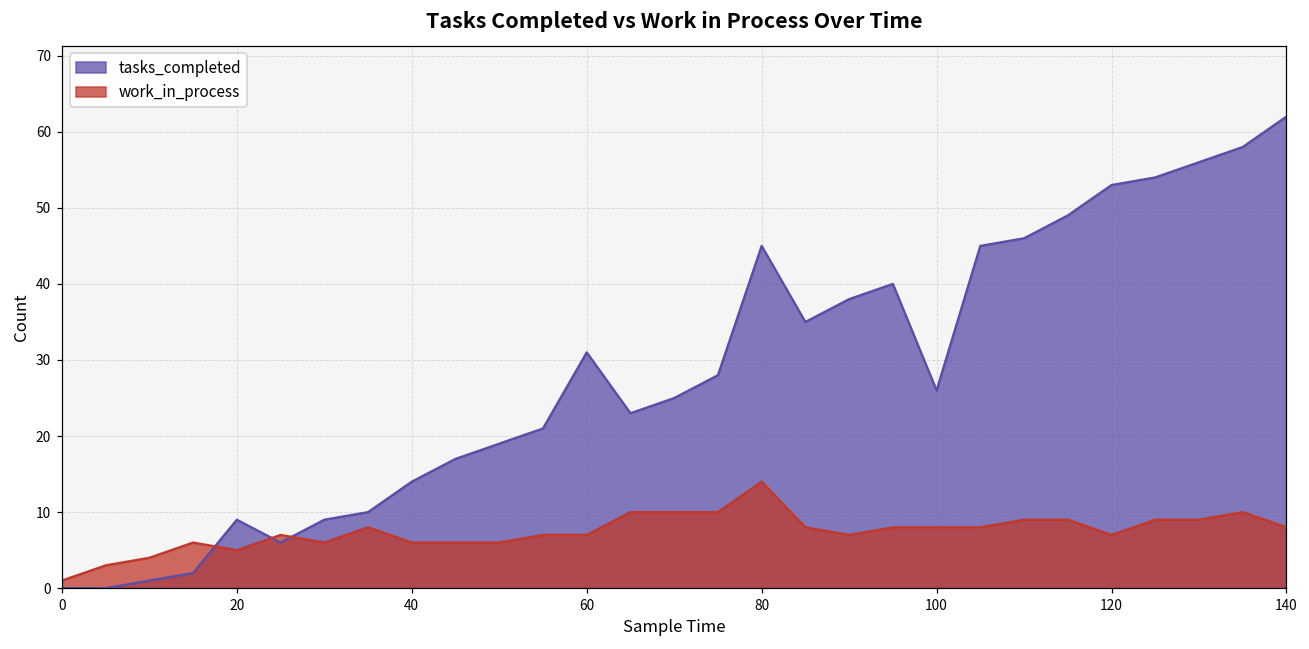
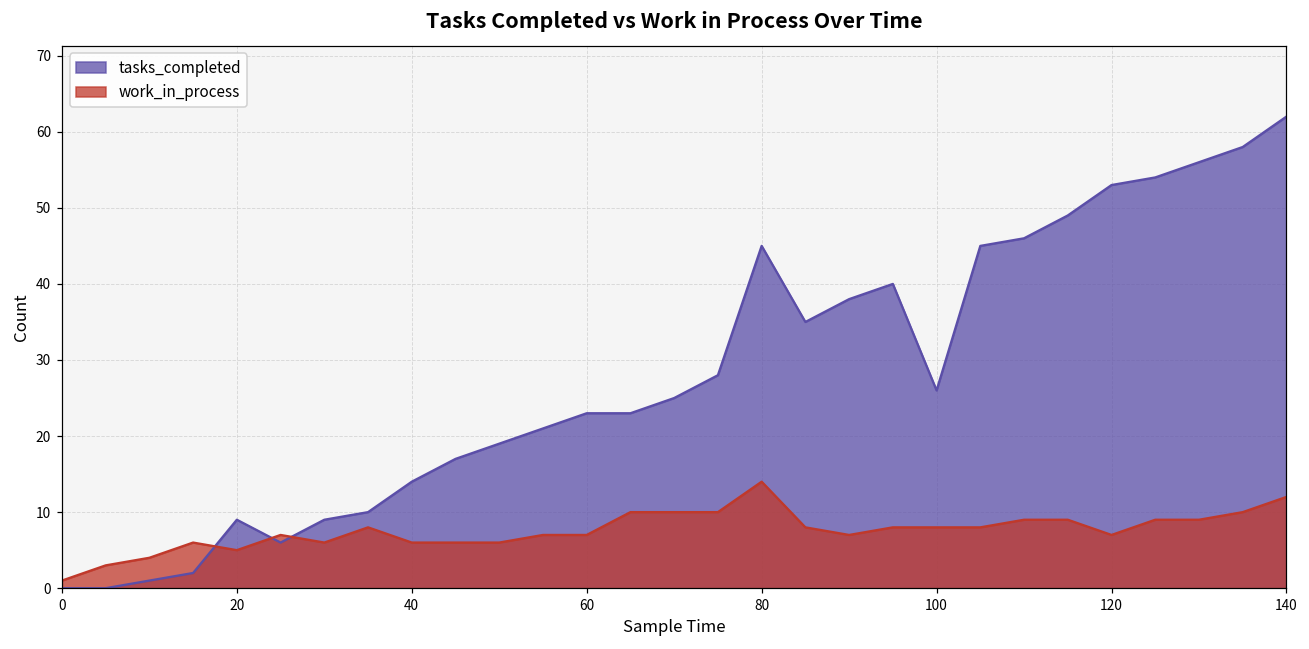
  {
    "tasks_completed": {
      "0": 0,
      "20": 9,
      "40": 14,
-     "60": 31,
+     "60": 23,
      "80": 45,
      "100": 26,
      "120": 53,
      "140": 62
    },
    "work_in_process": {
      "0": 1,
      "20": 5,
      "40": 6,
      "60": 7,
      "80": 14,
      "100": 8,
      "120": 7,
-     "140": 8
+     "140": 12
    }
  }
